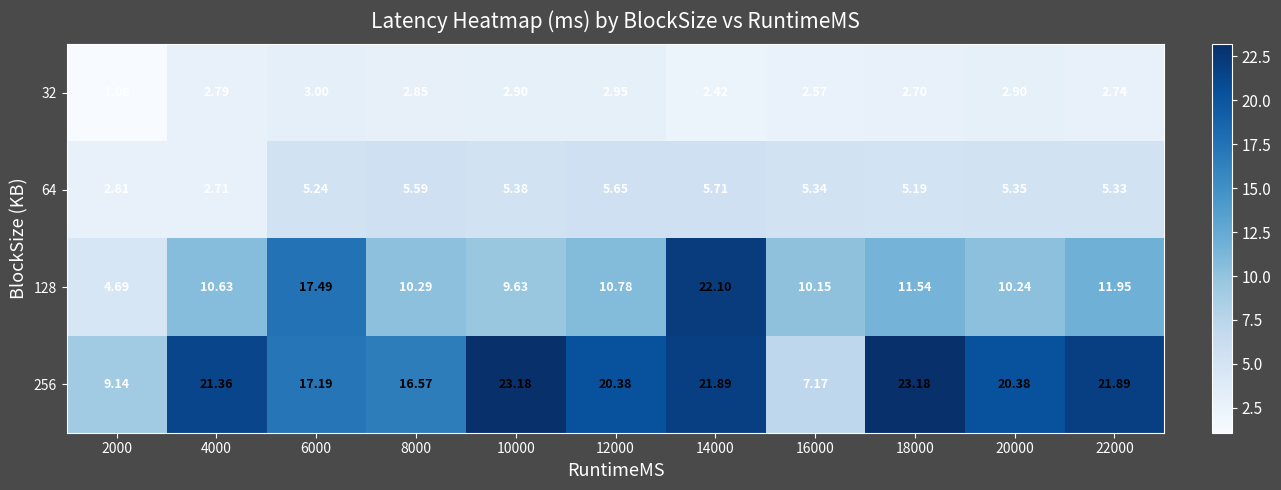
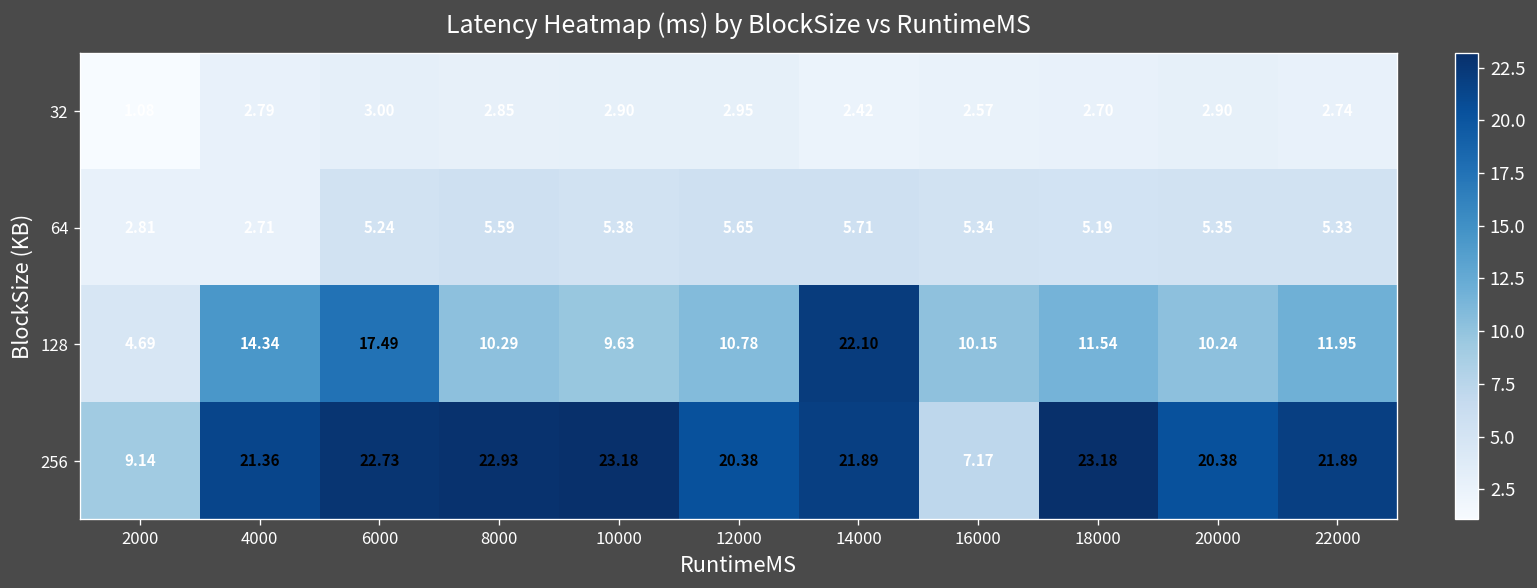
  {
    "64": {
      "8000": 5.59,
      "12000": 5.65,
      "14000": 5.71
    },
    "128": {
-     "4000": 10.63,
+     "4000": 14.34,
      "6000": 17.49,
      "8000": 10.29,
      "10000": 9.63,
      "12000": 10.78,
      "14000": 22.10,
      "16000": 10.15,
      "18000": 11.54,
      "20000": 10.24,
      "22000": 11.95
    },
    "256": {
      "2000": 9.14,
      "4000": 21.36,
-     "6000": 17.19,
-     "8000": 16.57,
+     "6000": 22.73,
+     "8000": 22.93,
      "10000": 23.18,
      "12000": 20.38,
      "14000": 21.89,
      "16000": 7.17,
      "18000": 23.18,
      "20000": 20.38,
      "22000": 21.89
    }
  }
